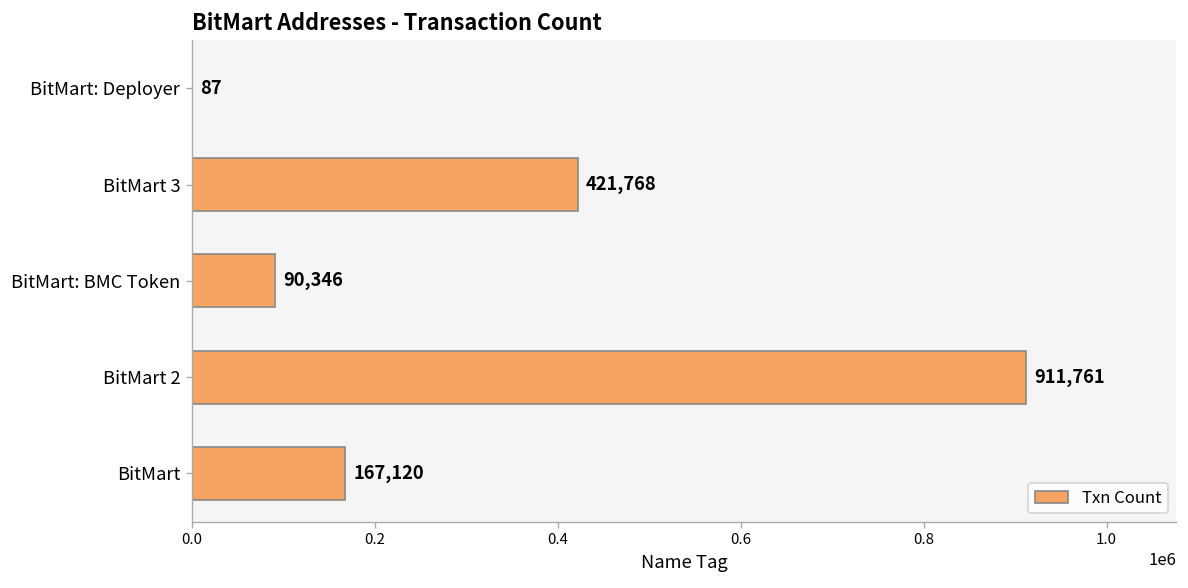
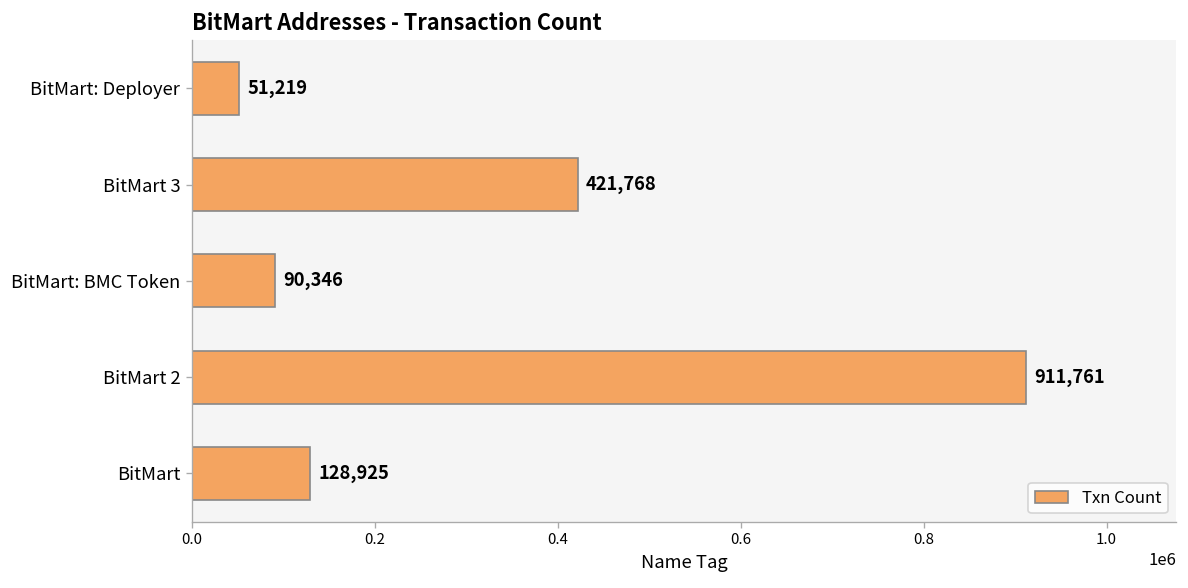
  {
-   "BitMart: Deployer": "87",
+   "BitMart: Deployer": "51,219",
    "BitMart 3": "421,768",
    "BitMart: BMC Token": "90,346",
    "BitMart 2": "911,761",
-   "BitMart": "167,120"
+   "BitMart": "128,925"
  }
